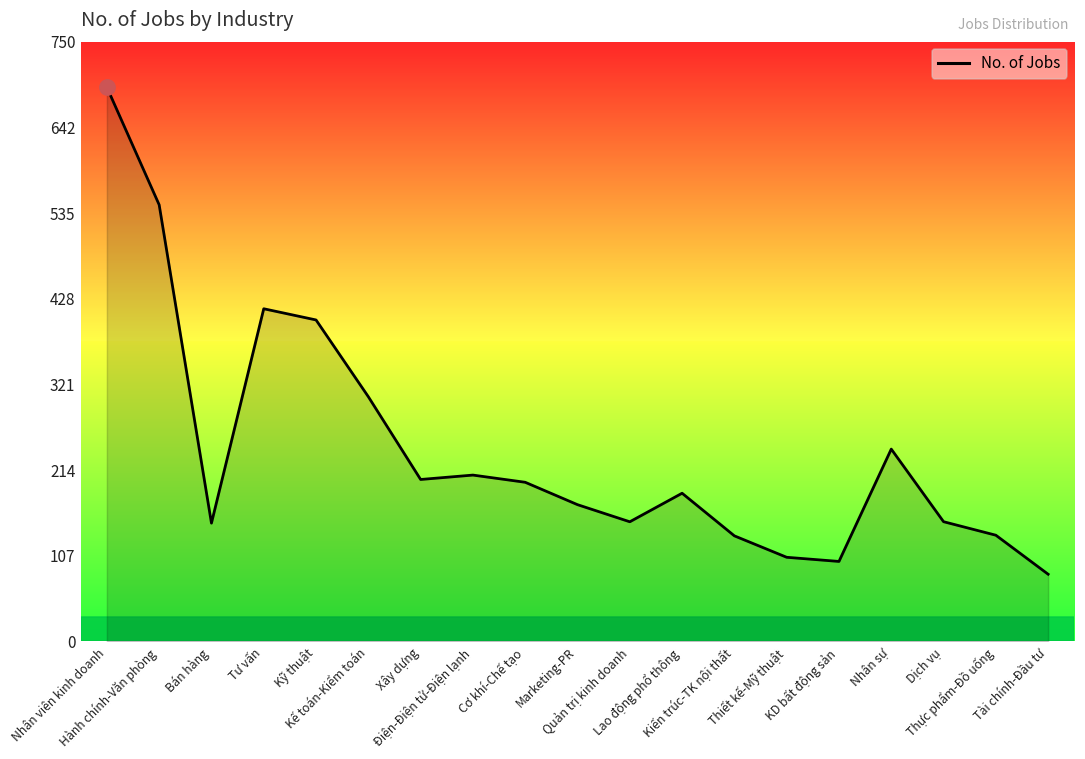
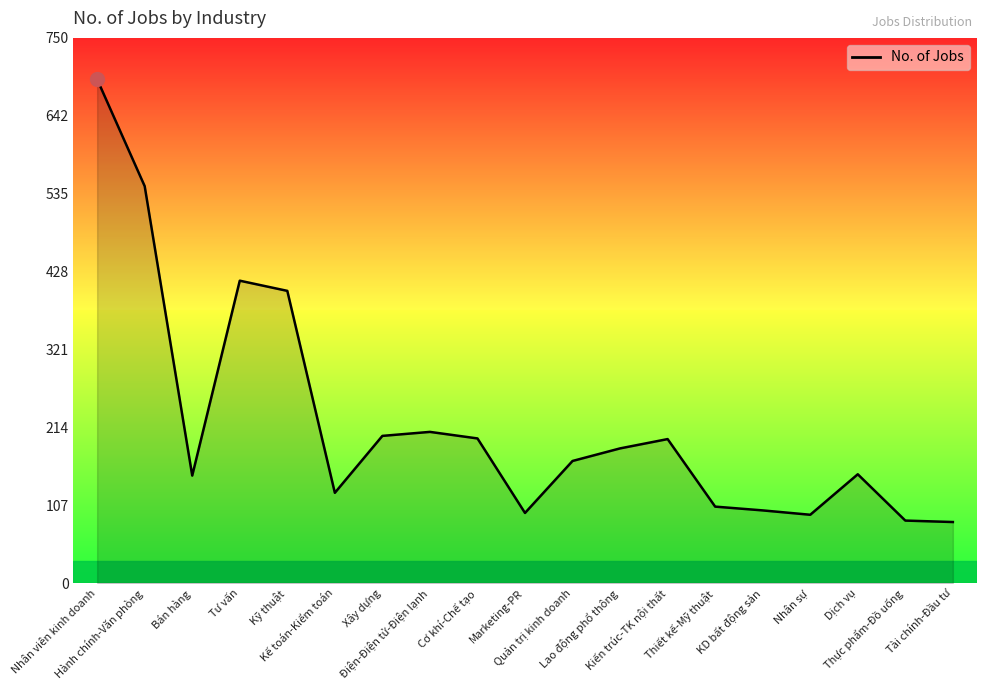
  {
    "No. of Jobs": {
      "Hành chính-Văn phòng": 550,
      "Bán hàng": 150,
      "Tư vấn": 420,
      "Kỹ thuật": 400,
-     "Kế toán-Kiểm toán": 310,
+     "Kế toán-Kiểm toán": 120,
      "Xây dựng": 200,
      "Điện-Điện tử-Điện lạnh": 210,
      "Cơ khí-Chế tạo": 200,
-     "Marketing-PR": 170,
-     "Quản trị kinh doanh": 150,
+     "Marketing-PR": 100,
+     "Quản trị kinh doanh": 170,
      "Lao động phổ thông": 190,
-     "Kiến trúc-TK nội thất": 130,
+     "Kiến trúc-TK nội thất": 200,
      "Thiết kế-Mỹ thuật": 110,
      "KD bất động sản": 100,
-     "Nhân sự": 240,
+     "Nhân sự": 90,
      "Dịch vụ": 150,
-     "Thực phẩm-Đồ uống": 130,
+     "Thực phẩm-Đồ uống": 90,
      "Tài chính-Đầu tư": 80
    }
  }
